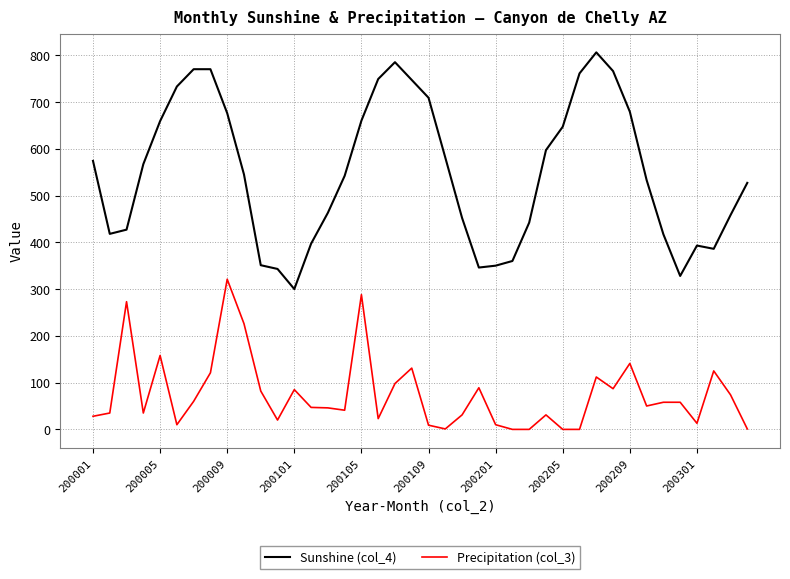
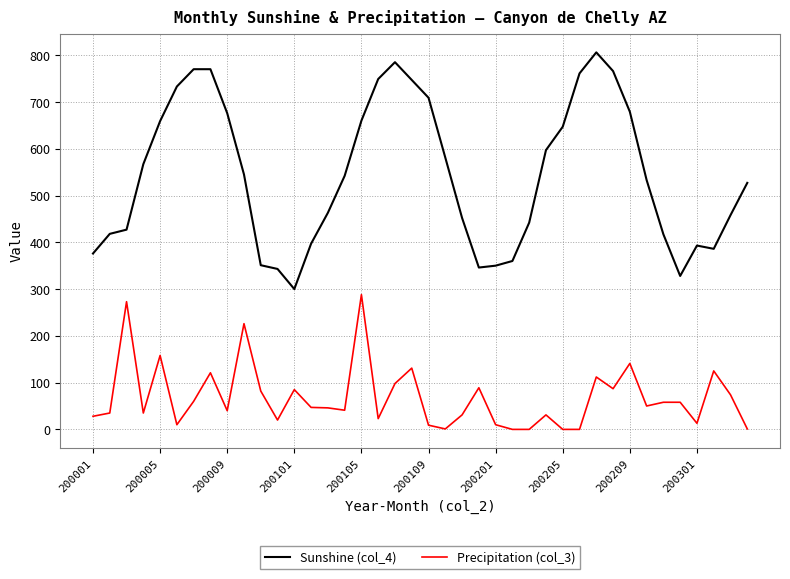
  {
    "Sunshine (col_4)": {
-     "200001": 570,
+     "200001": 380,
      "200005": 660,
      "200009": 680,
      "200101": 300,
      "200105": 660,
      "200109": 710,
      "200201": 350,
      "200205": 650,
      "200209": 680,
      "200301": 390
    },
    "Precipitation (col_3)": {
      "200001": 30,
      "200005": 160,
-     "200009": 320,
+     "200009": 40,
      "200101": 90,
      "200105": 290,
      "200109": 10,
      "200201": 10,
      "200205": 0,
      "200209": 140,
      "200301": 10
    }
  }
